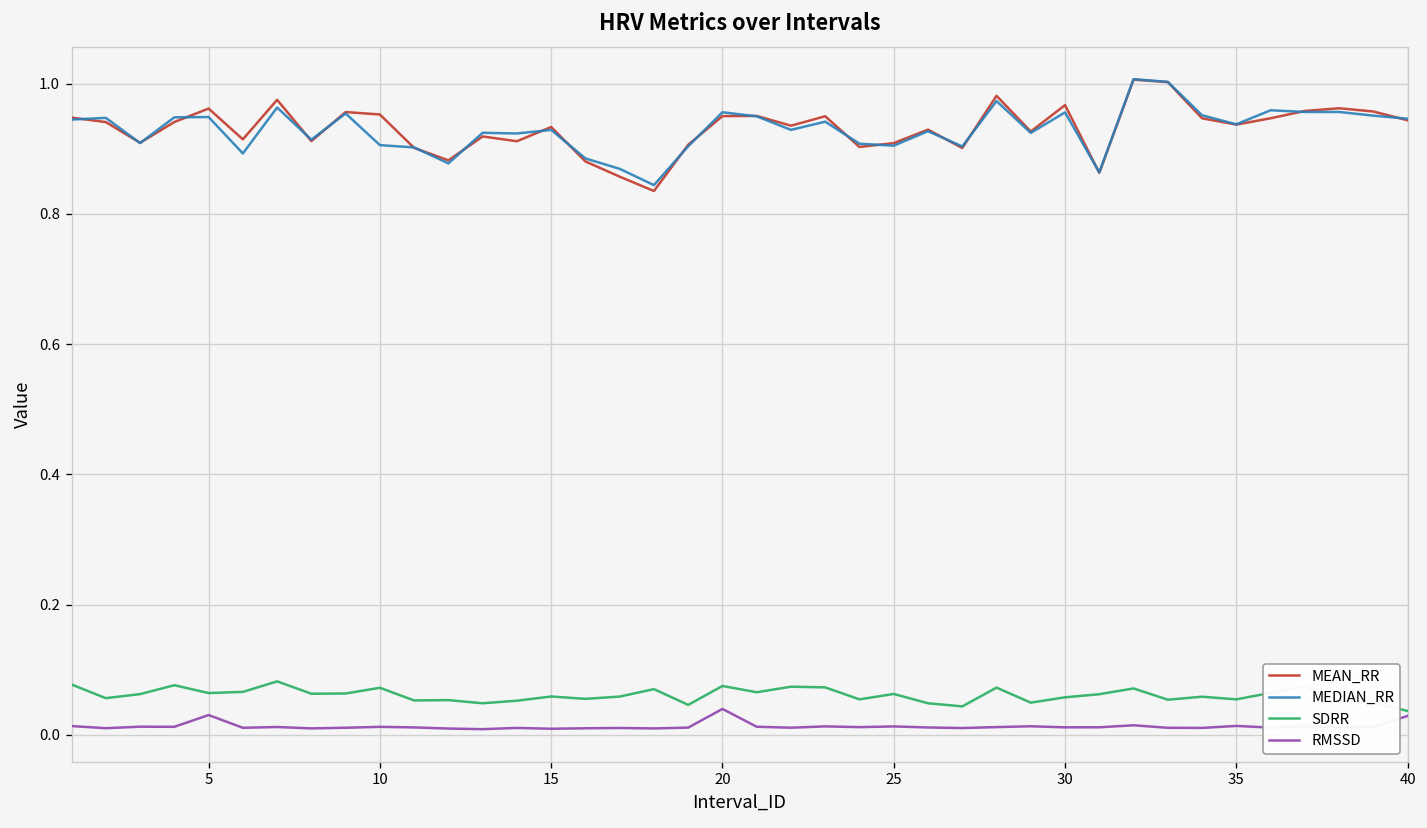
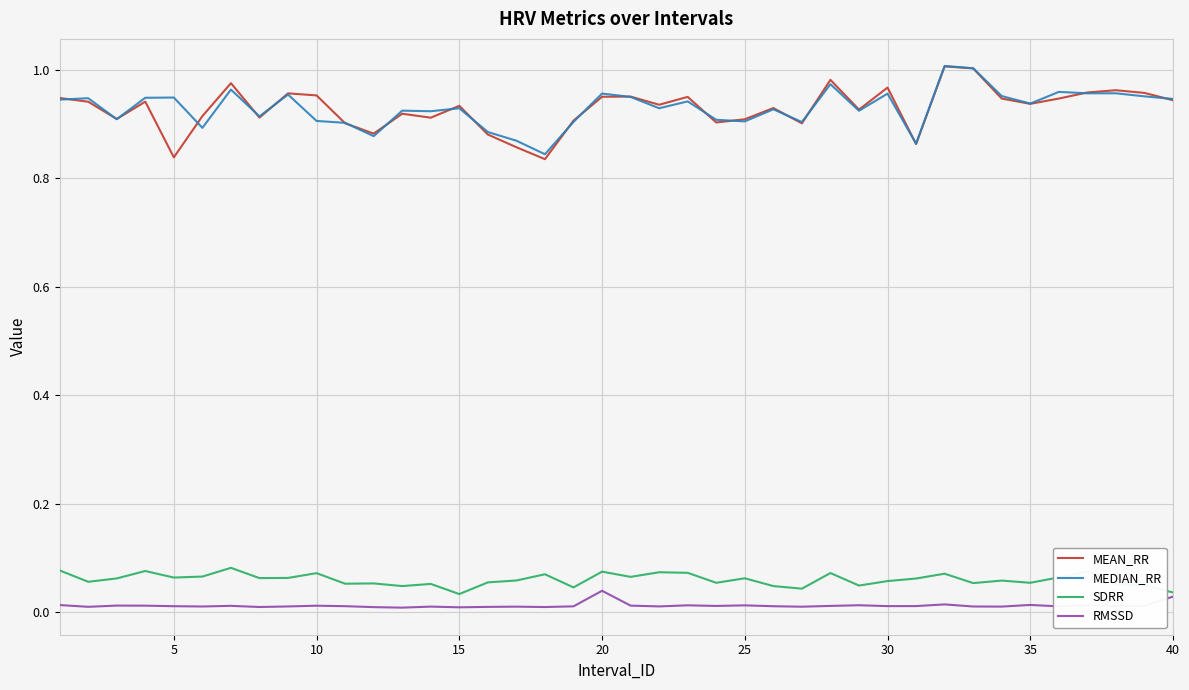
  {
    "MEAN_RR": {
-     "5": 0.96,
+     "5": 0.84,
      "10": 0.95,
      "20": 0.95,
      "30": 0.97
    },
    "MEDIAN_RR": {
      "5": 0.95,
      "10": 0.91,
      "20": 0.96,
      "30": 0.96
    },
    "SDRR": {
      "5": 0.06,
      "10": 0.07,
-     "15": 0.06,
+     "15": 0.03,
      "20": 0.08,
      "25": 0.06,
      "30": 0.06,
      "35": 0.05,
      "40": 0.04
    },
    "RMSSD": {
-     "5": 0.03,
+     "5": 0.01,
      "10": 0.01,
      "15": 0.01,
      "20": 0.04,
      "25": 0.01,
      "30": 0.01,
      "35": 0.01,
      "40": 0.03
    }
  }
